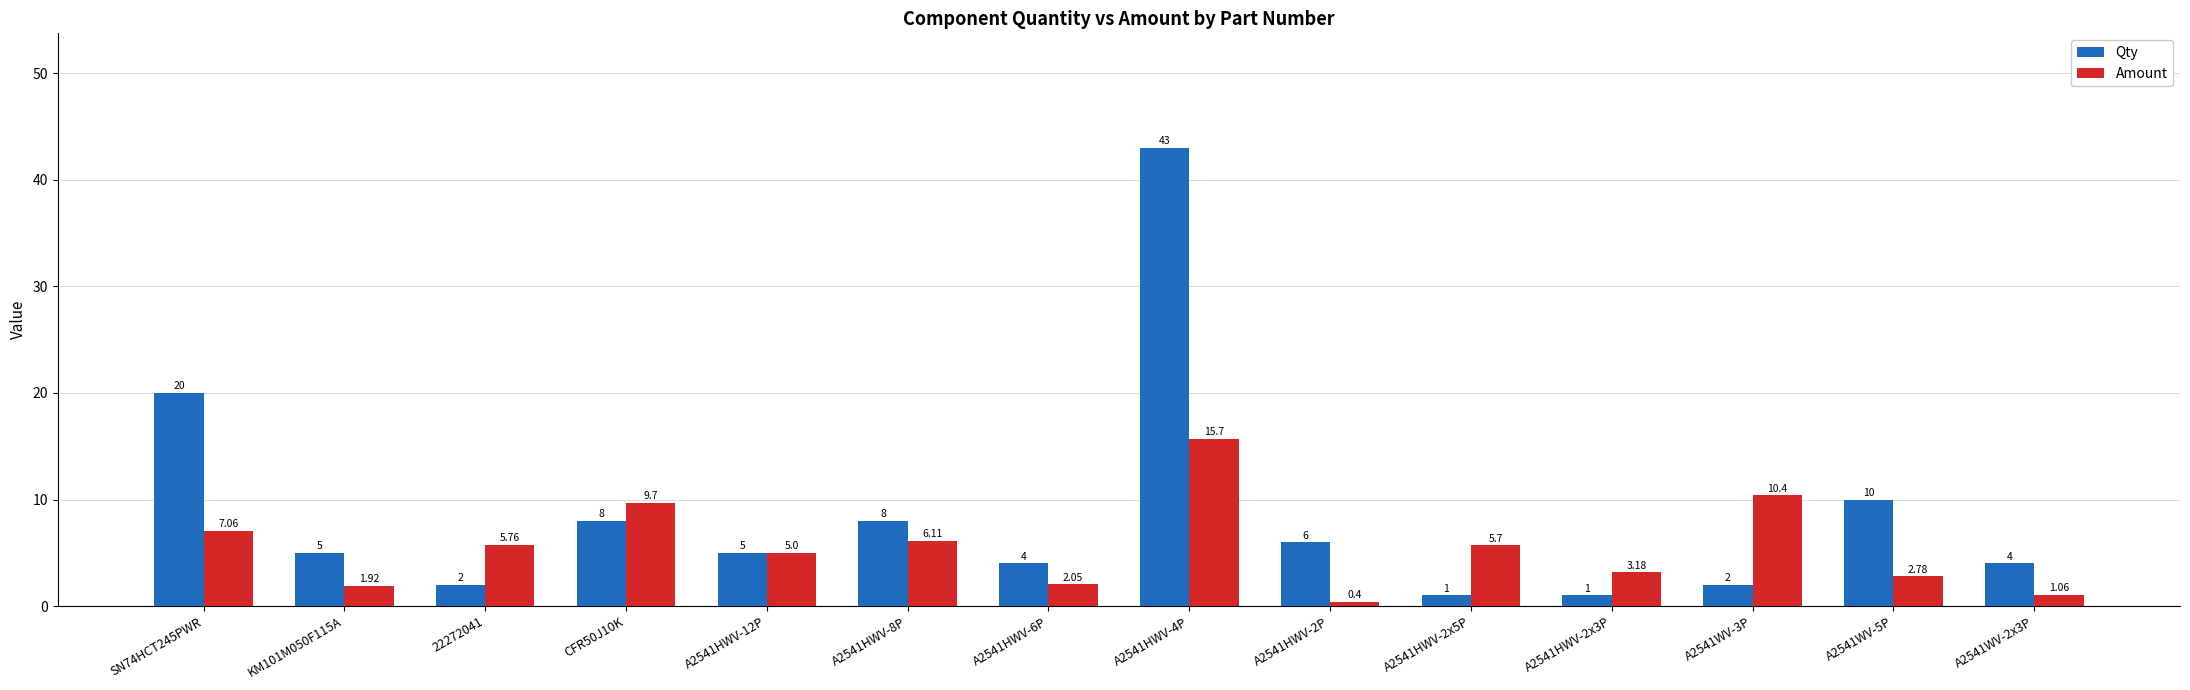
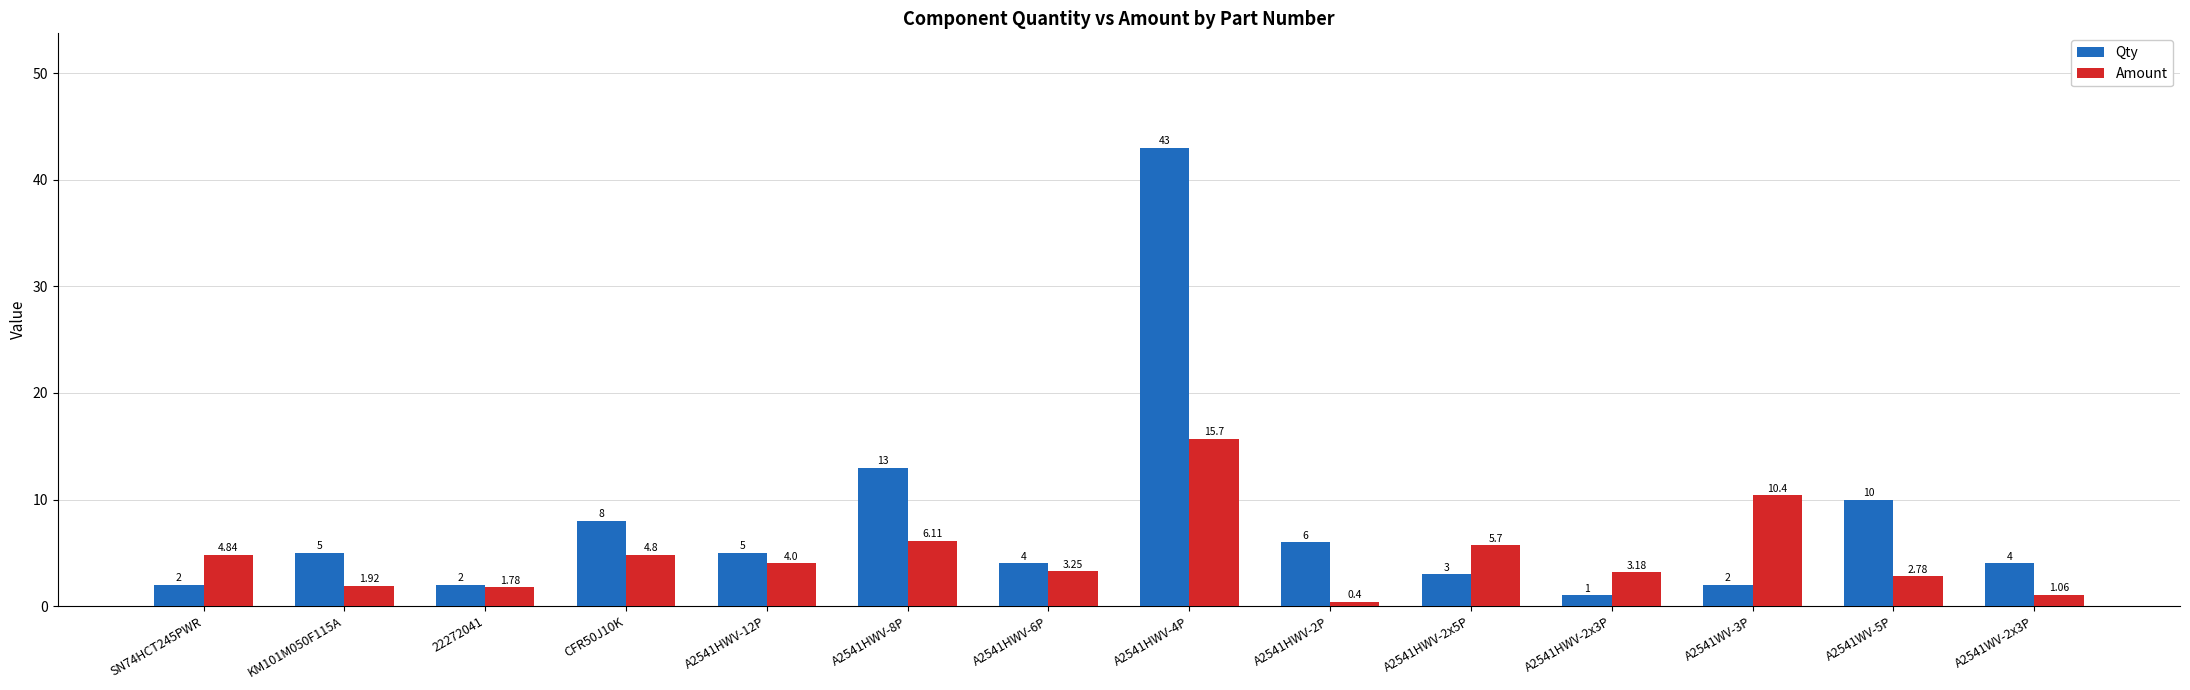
  {
    "Qty": {
-     "SN74HCT245PWR": 20,
+     "SN74HCT245PWR": 2,
      "KM101M050F115A": 5,
      "22272041": 2,
      "CFR50J10K": 8,
      "A2541HWV-12P": 5,
-     "A2541HWV-8P": 8,
+     "A2541HWV-8P": 13,
      "A2541HWV-6P": 4,
      "A2541HWV-4P": 43,
      "A2541HWV-2P": 6,
-     "A2541HWV-2x5P": 1,
+     "A2541HWV-2x5P": 3,
      "A2541HWV-2x3P": 1,
      "A2541WV-3P": 2,
      "A2541WV-5P": 10,
      "A2541WV-2x3P": 4
    },
    "Amount": {
-     "SN74HCT245PWR": 7.06,
+     "SN74HCT245PWR": 4.84,
      "KM101M050F115A": 1.92,
-     "22272041": 5.76,
-     "CFR50J10K": 9.7,
-     "A2541HWV-12P": 5.0,
+     "22272041": 1.78,
+     "CFR50J10K": 4.8,
+     "A2541HWV-12P": 4.0,
      "A2541HWV-8P": 6.11,
-     "A2541HWV-6P": 2.05,
+     "A2541HWV-6P": 3.25,
      "A2541HWV-4P": 15.7,
      "A2541HWV-2P": 0.4,
      "A2541HWV-2x5P": 5.7,
      "A2541HWV-2x3P": 3.18,
      "A2541WV-3P": 10.4,
      "A2541WV-5P": 2.78,
      "A2541WV-2x3P": 1.06
    }
  }
